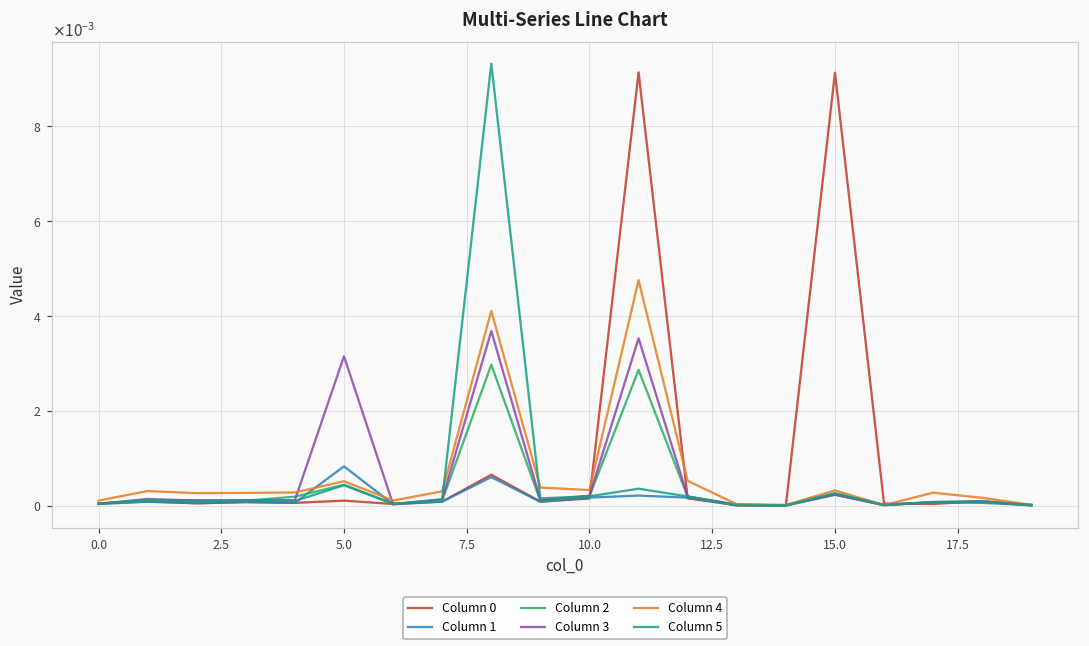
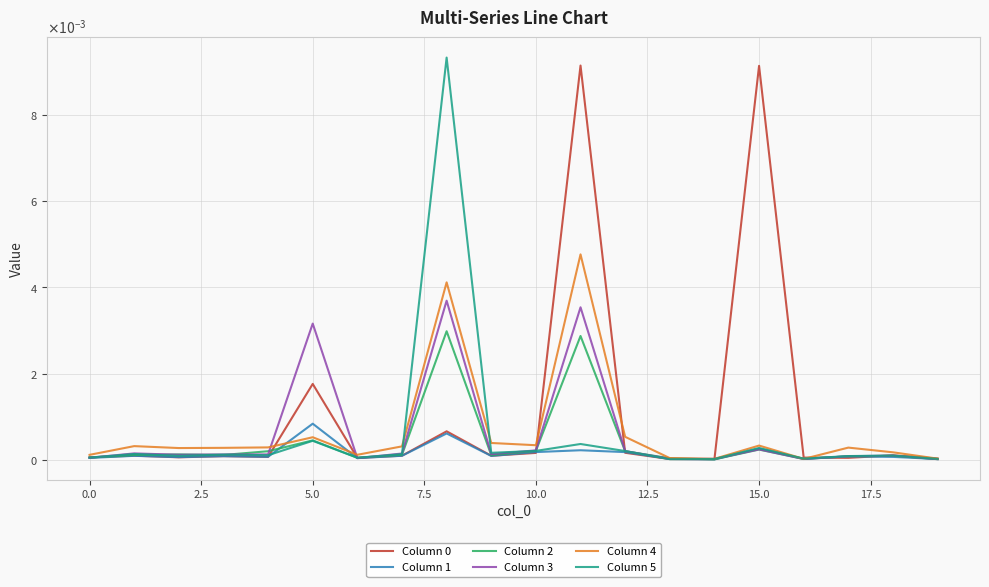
  {
    "Column 0": {
-     "5.0": 0.0001,
+     "5.0": 0.0018,
      "15.0": 0.0091
    },
    "Column 1": {
      "5.0": 0.0008
    },
    "Column 3": {
      "5.0": 0.0032
    },
    "Column 4": {
      "5.0": 0.0005,
      "10.0": 0.0003
    }
  }
